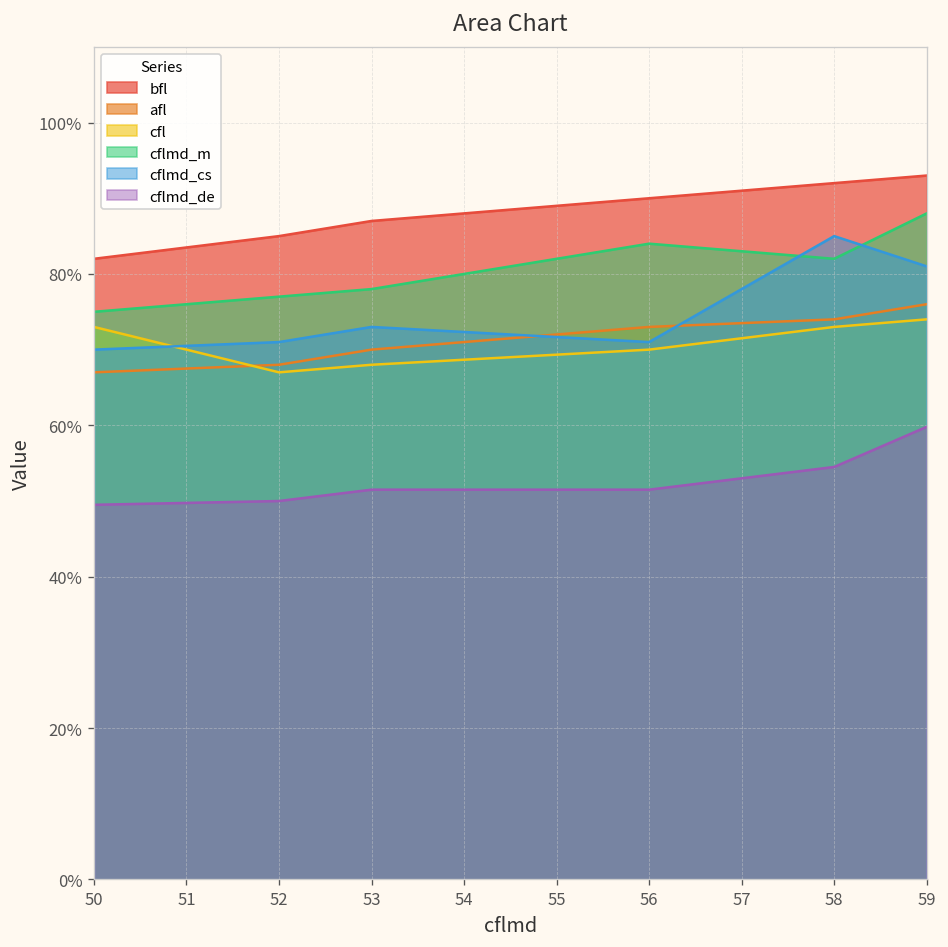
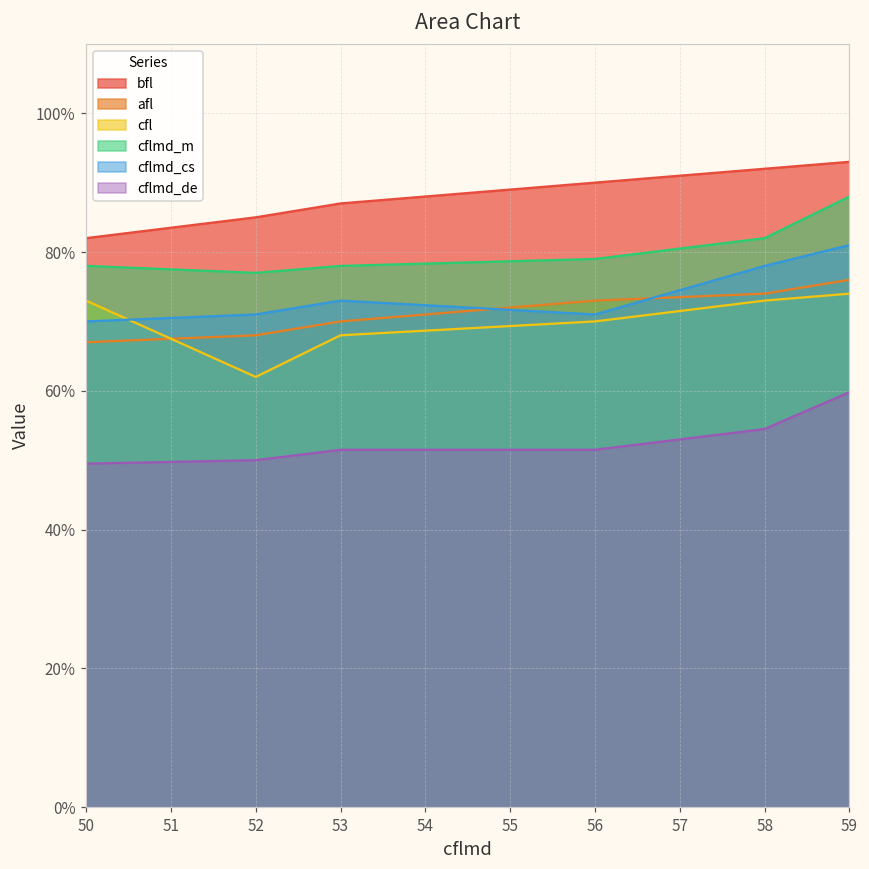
  {
    "cfl": {
      "50": "73%",
-     "52": "67%",
+     "52": "62%",
      "53": "68%",
      "56": "70%",
      "58": "73%",
      "59": "74%"
    },
    "cflmd_m": {
-     "50": "75%",
+     "50": "78%",
      "52": "77%",
      "53": "78%",
-     "56": "84%",
+     "56": "79%",
      "58": "82%",
      "59": "88%"
    },
    "cflmd_cs": {
      "50": "70%",
      "52": "71%",
      "53": "73%",
      "56": "71%",
-     "58": "85%",
+     "58": "78%",
      "59": "81%"
    },
    "cflmd_de": {
      "50": "50%",
      "52": "50%",
      "53": "52%",
      "56": "52%",
      "58": "55%",
      "59": "60%"
    }
  }
